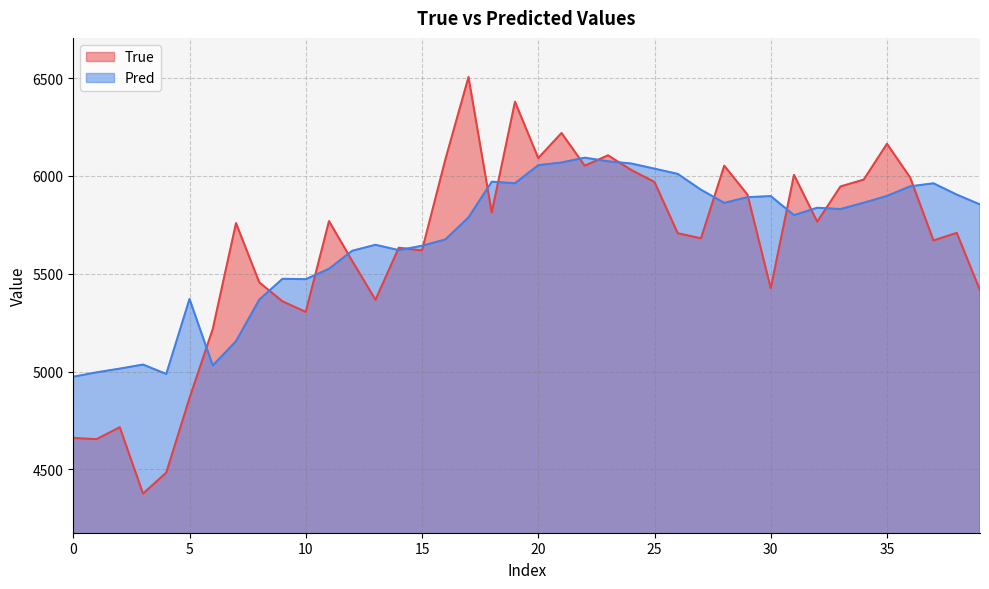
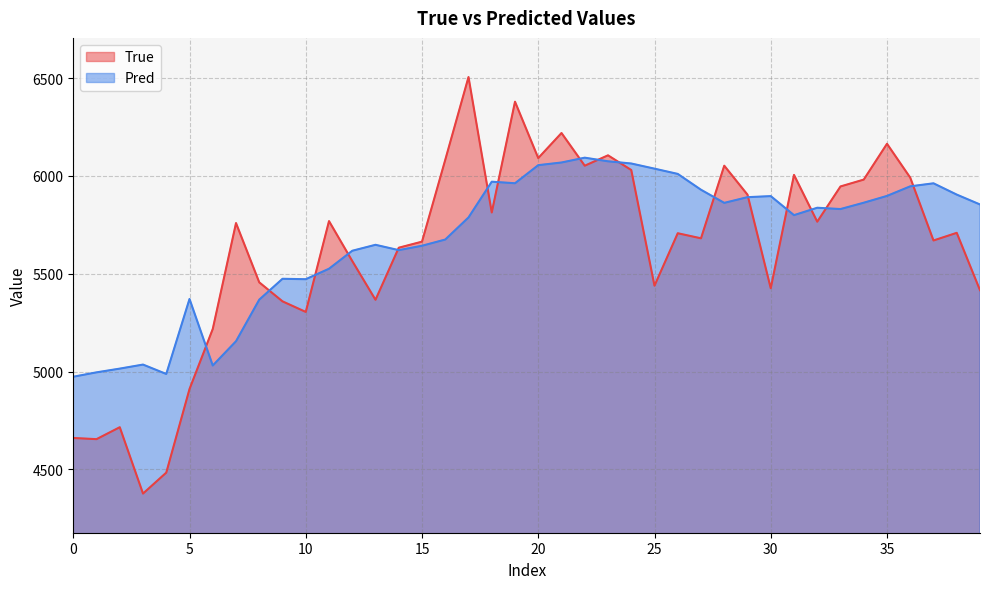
  {
    "True": {
      "0": 4660,
-     "5": 4870,
+     "5": 4910,
      "10": 5310,
-     "15": 5620,
+     "15": 5660,
      "20": 6090,
-     "25": 5970,
+     "25": 5440,
      "30": 5430,
      "35": 6160
    },
    "Pred": {
      "0": 4970,
      "5": 5370,
      "10": 5470,
      "15": 5640,
      "20": 6050,
      "25": 6040,
      "30": 5900,
      "35": 5900
    }
  }
